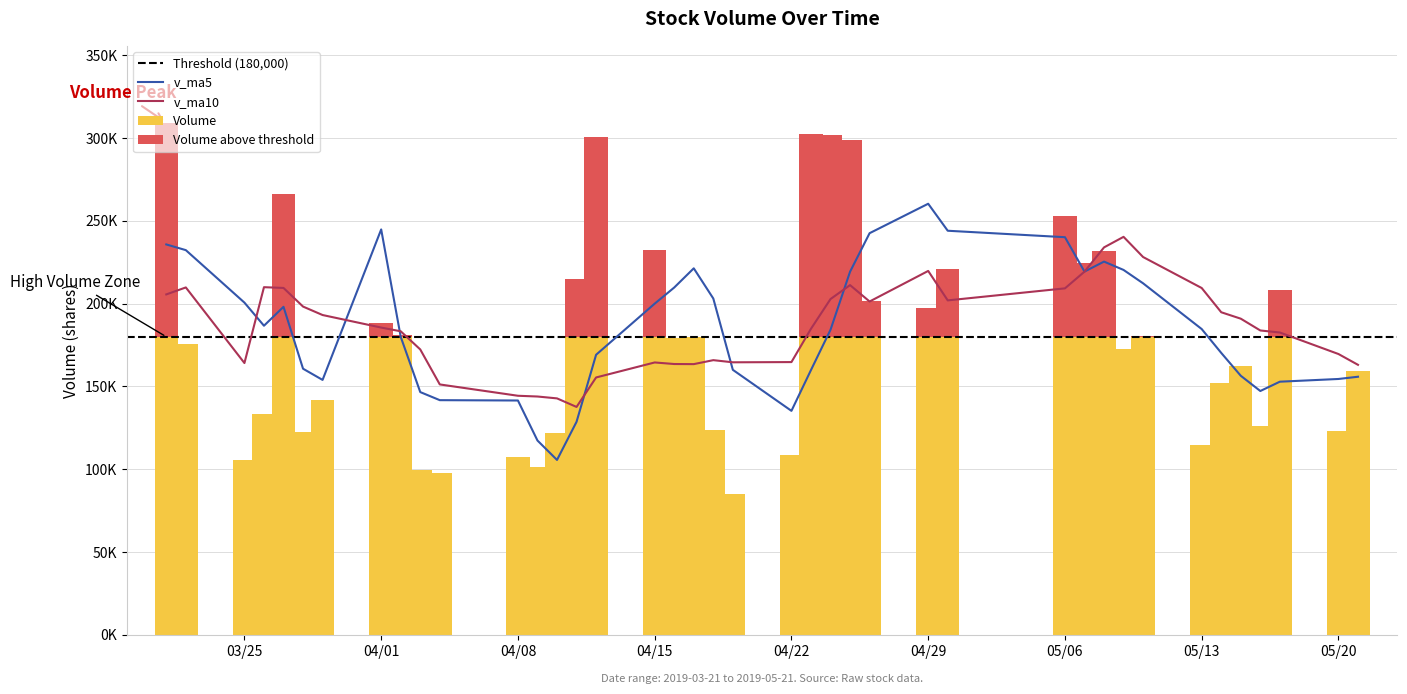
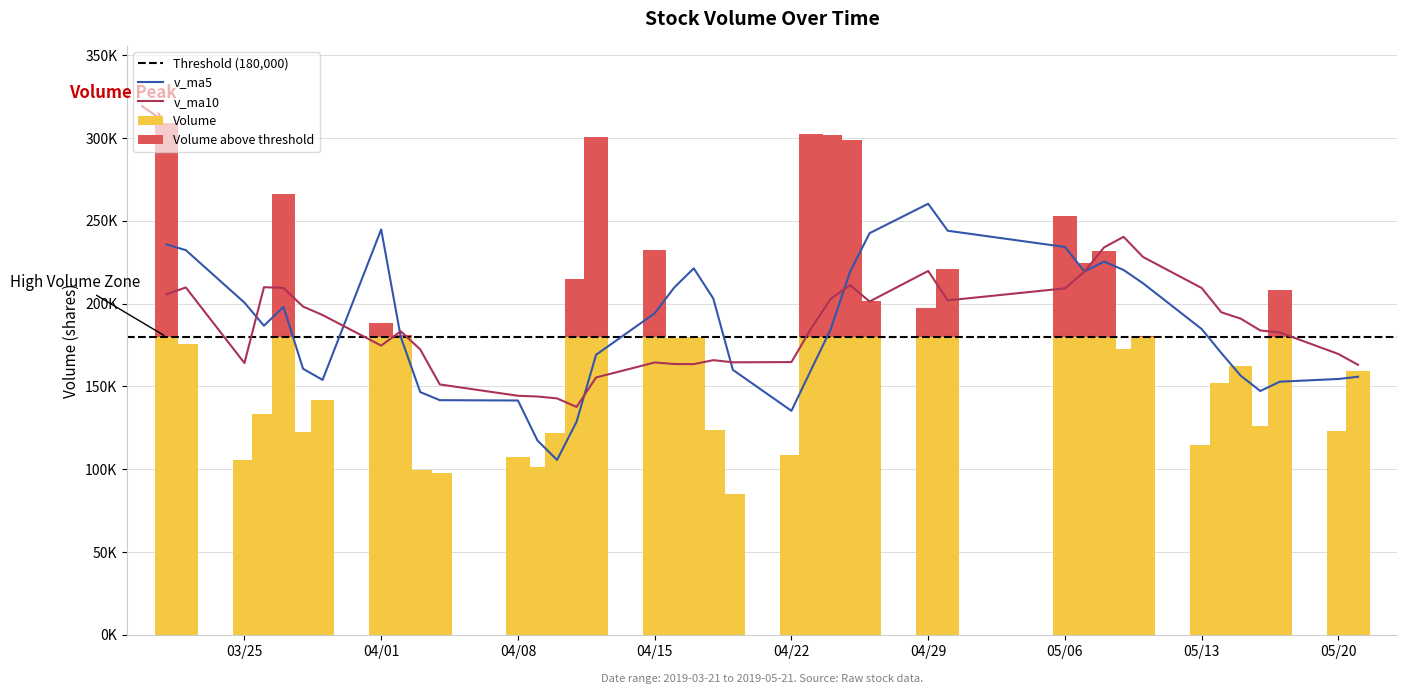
  {
    "v_ma5": {
      "03/25": 201000,
      "04/01": 245000,
      "04/08": 142000,
-     "04/15": 200000,
+     "04/15": 194000,
      "04/22": 135000,
      "04/29": 260000,
-     "05/06": 240000,
+     "05/06": 234000,
      "05/13": 185000,
      "05/20": 155000
    },
    "v_ma10": {
      "03/25": 164000,
-     "04/01": 186000,
+     "04/01": 175000,
      "04/08": 144000,
      "04/15": 164000,
      "04/22": 165000,
      "04/29": 220000,
      "05/06": 209000,
      "05/13": 209000,
      "05/20": 170000
    }
  }
